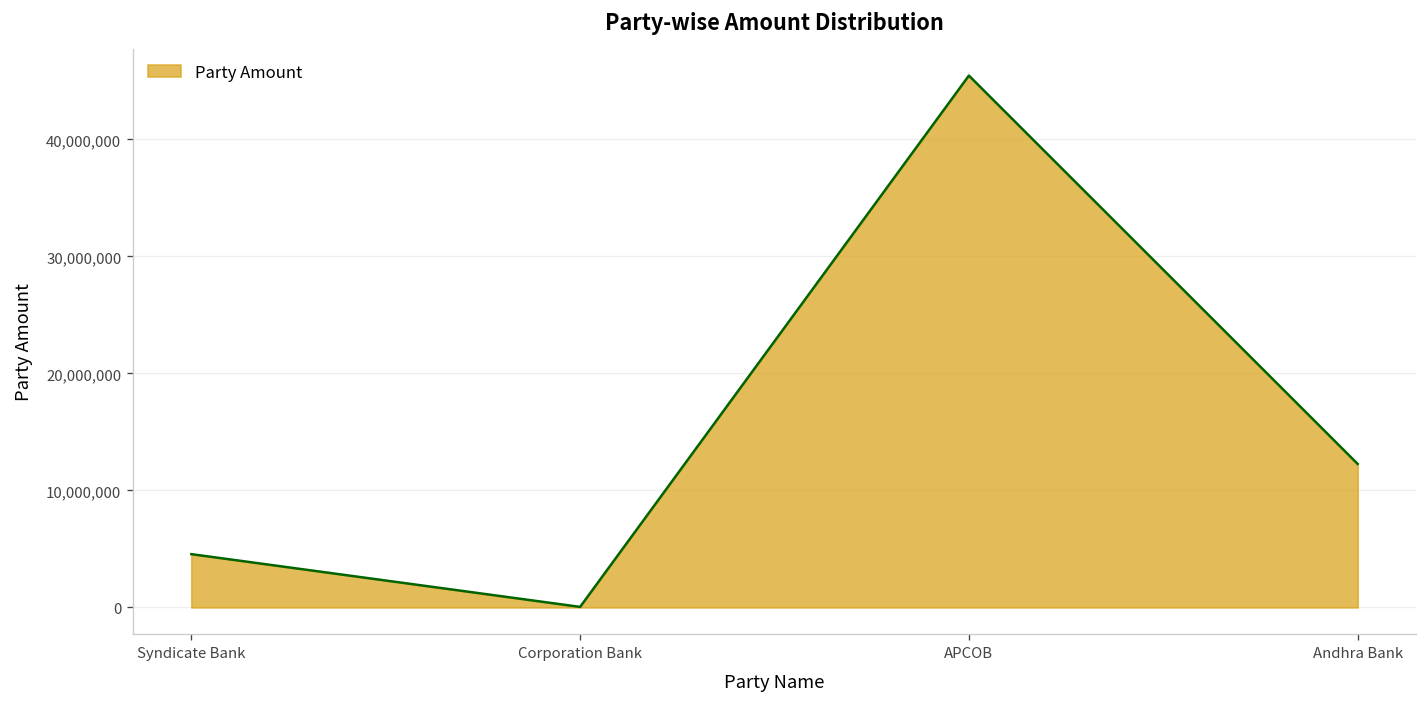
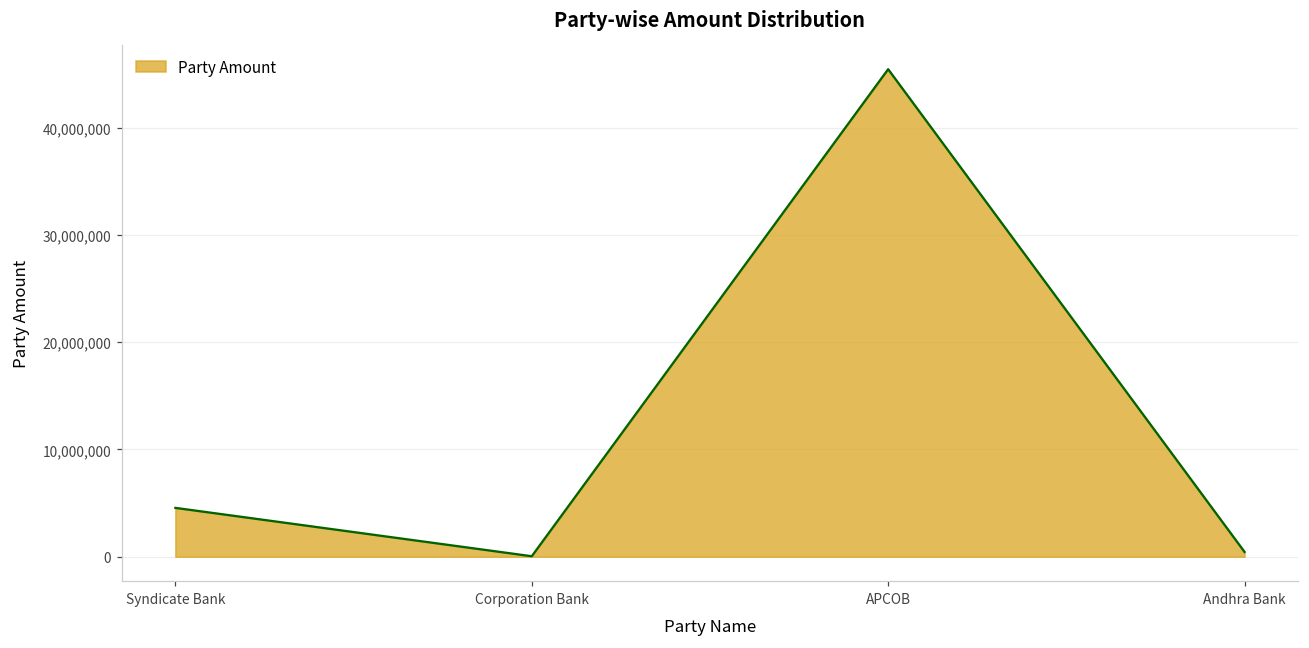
  {
    "Syndicate Bank": "5,000,000",
    "Corporation Bank": "0",
    "APCOB": "45,000,000",
-   "Andhra Bank": "12,000,000"
+   "Andhra Bank": "0"
  }
